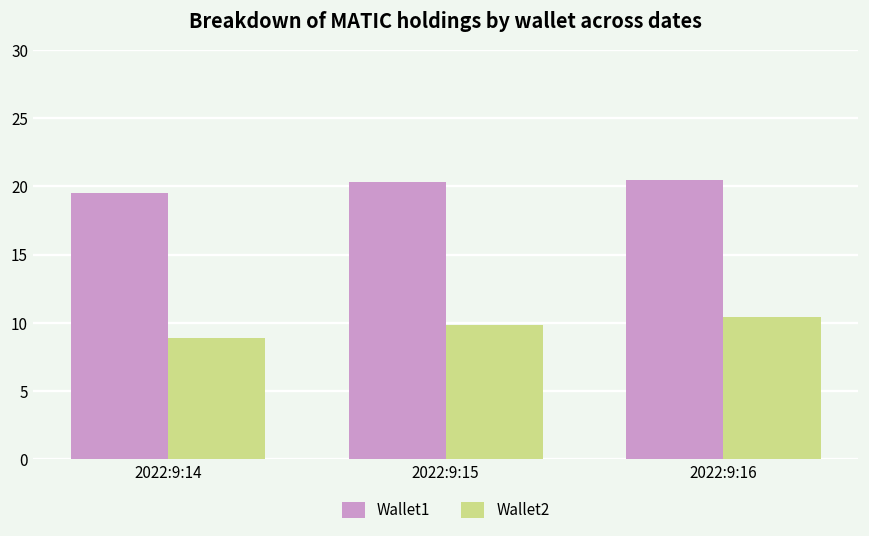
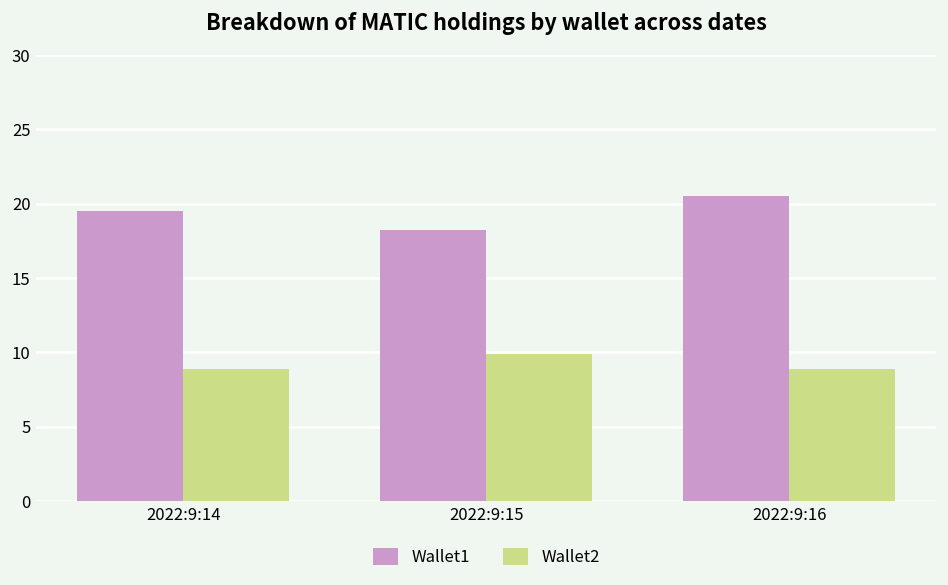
  {
    "Wallet1": {
      "2022:9:14": 19.5,
-     "2022:9:15": 20.3,
+     "2022:9:15": 18.2,
      "2022:9:16": 20.5
    },
    "Wallet2": {
      "2022:9:14": 8.9,
      "2022:9:15": 9.9,
-     "2022:9:16": 10.4
+     "2022:9:16": 8.9
    }
  }
